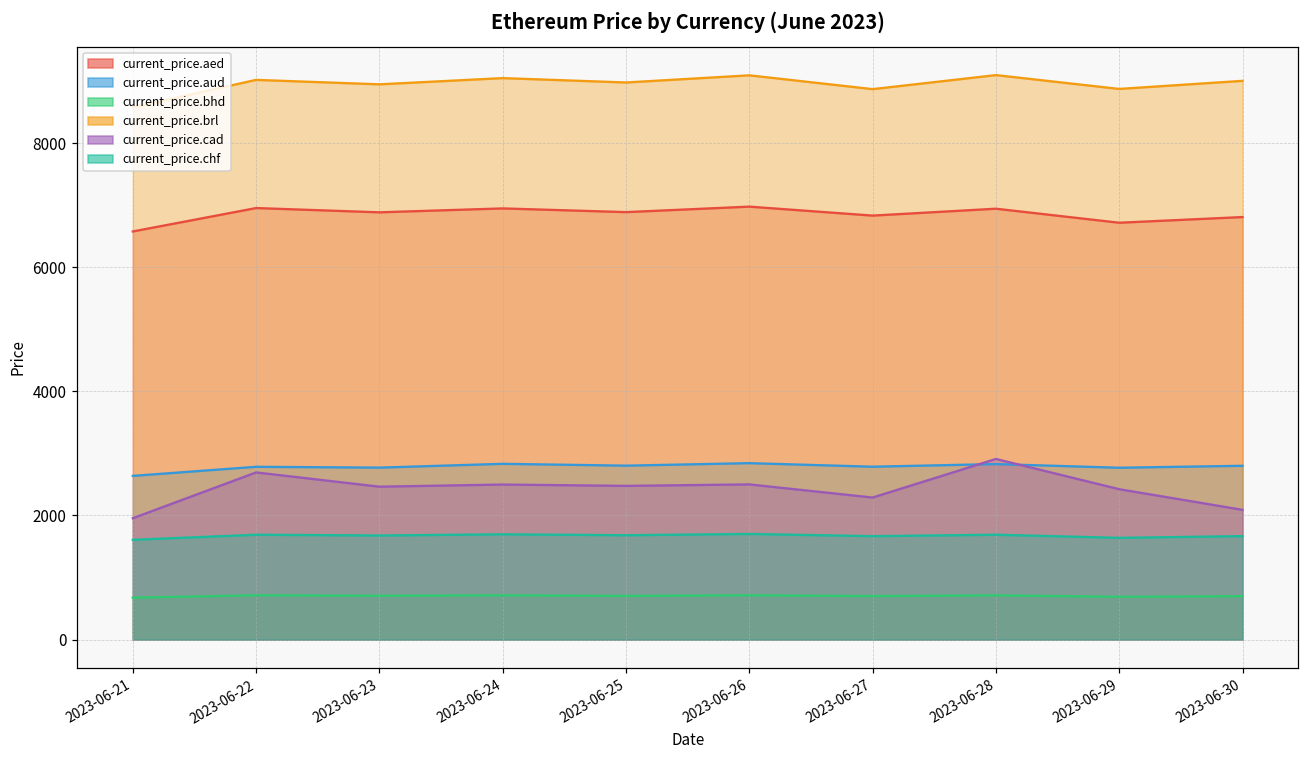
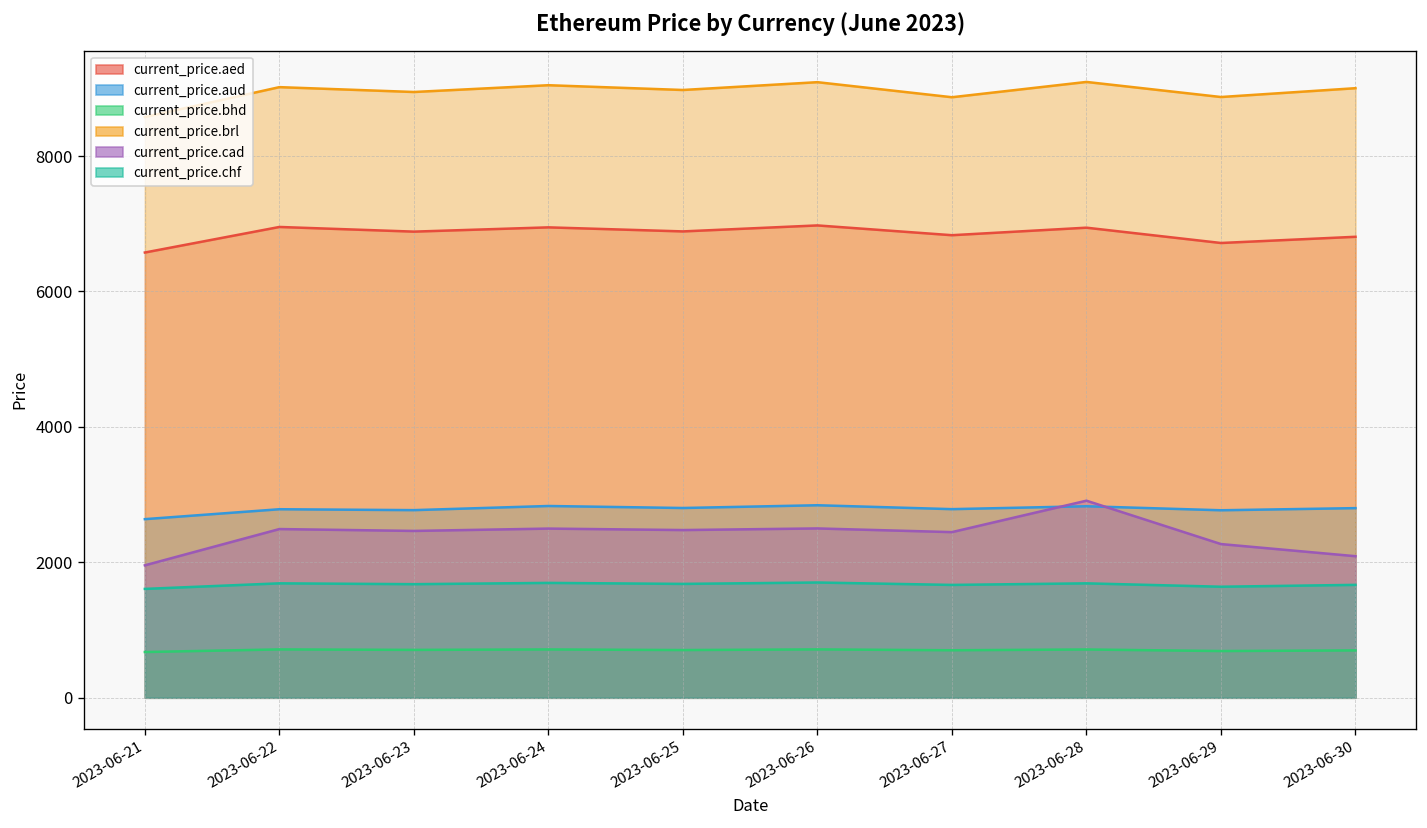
  {
    "current_price.cad": {
      "2023-06-21": 2000,
-     "2023-06-22": 2700,
+     "2023-06-22": 2500,
      "2023-06-23": 2500,
      "2023-06-24": 2500,
      "2023-06-25": 2500,
      "2023-06-26": 2500,
-     "2023-06-27": 2300,
+     "2023-06-27": 2400,
      "2023-06-28": 2900,
-     "2023-06-29": 2400,
+     "2023-06-29": 2300,
      "2023-06-30": 2100
    }
  }
